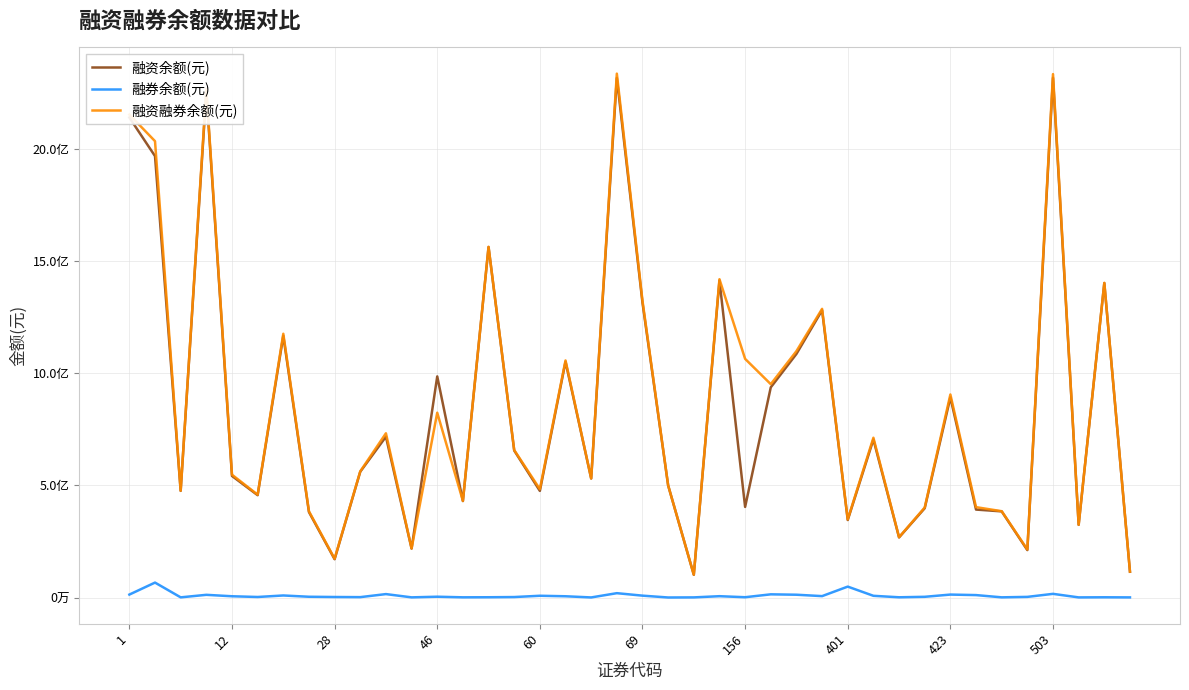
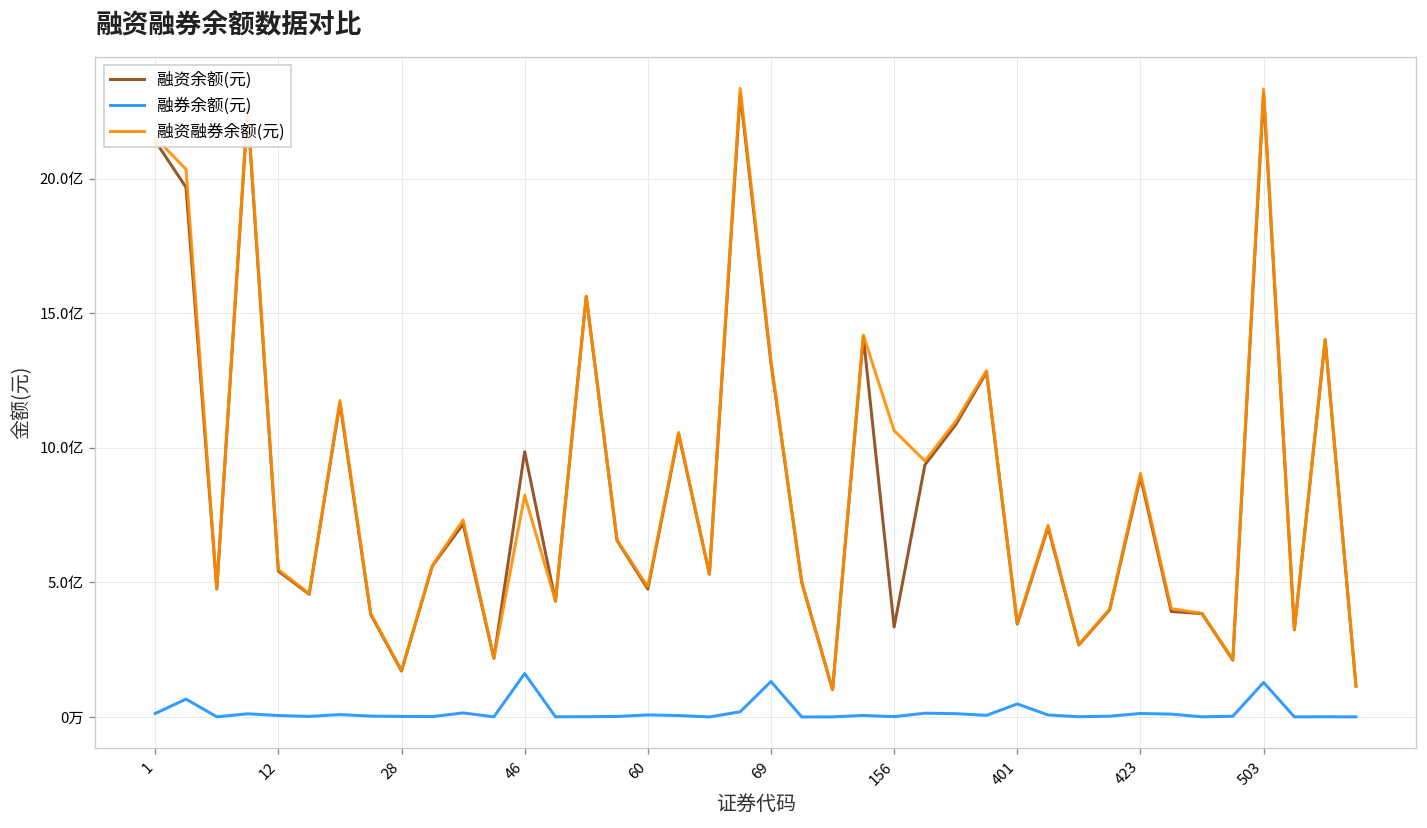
  {
    "融资余额(元)": {
      "46": "9.9亿",
-     "156": "4.0亿",
+     "156": "3.3亿",
      "423": "8.9亿",
      "503": "23.2亿"
    },
    "融券余额(元)": {
      "1": "0.1亿",
      "12": "0.1亿",
      "28": "0.0亿",
-     "46": "0.0亿",
+     "46": "1.6亿",
      "60": "0.1亿",
-     "69": "0.1亿",
+     "69": "1.3亿",
      "156": "0.0亿",
      "401": "0.5亿",
      "423": "0.1亿",
-     "503": "0.2亿"
+     "503": "1.3亿"
    },
    "融资融券余额(元)": {
      "46": "8.2亿",
      "156": "10.6亿",
      "423": "9.1亿",
      "503": "23.3亿"
    }
  }
